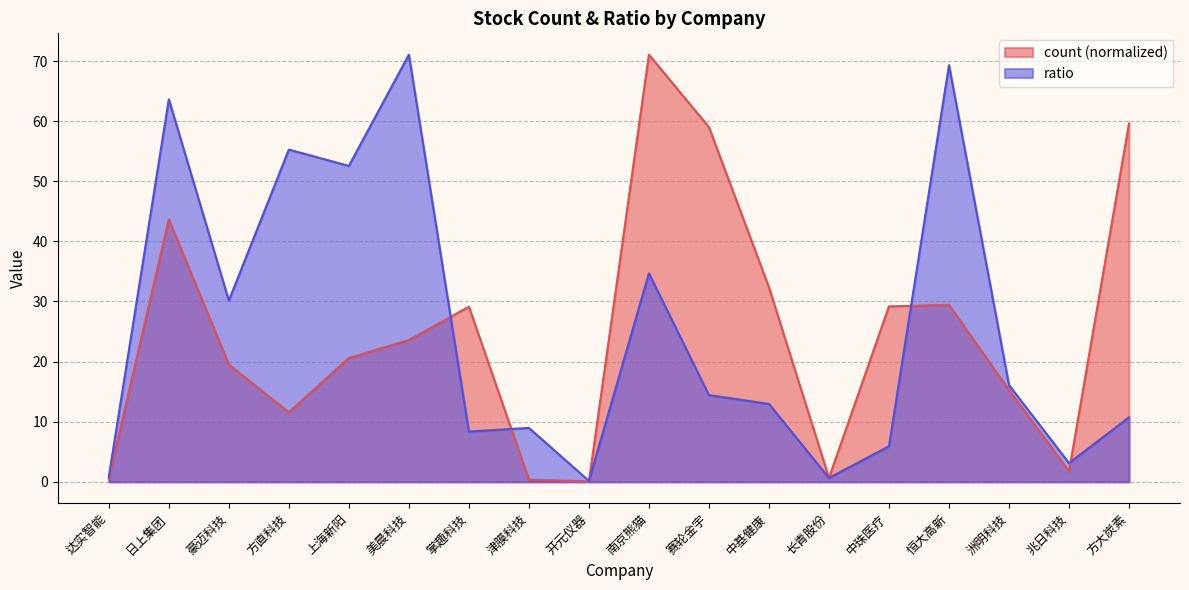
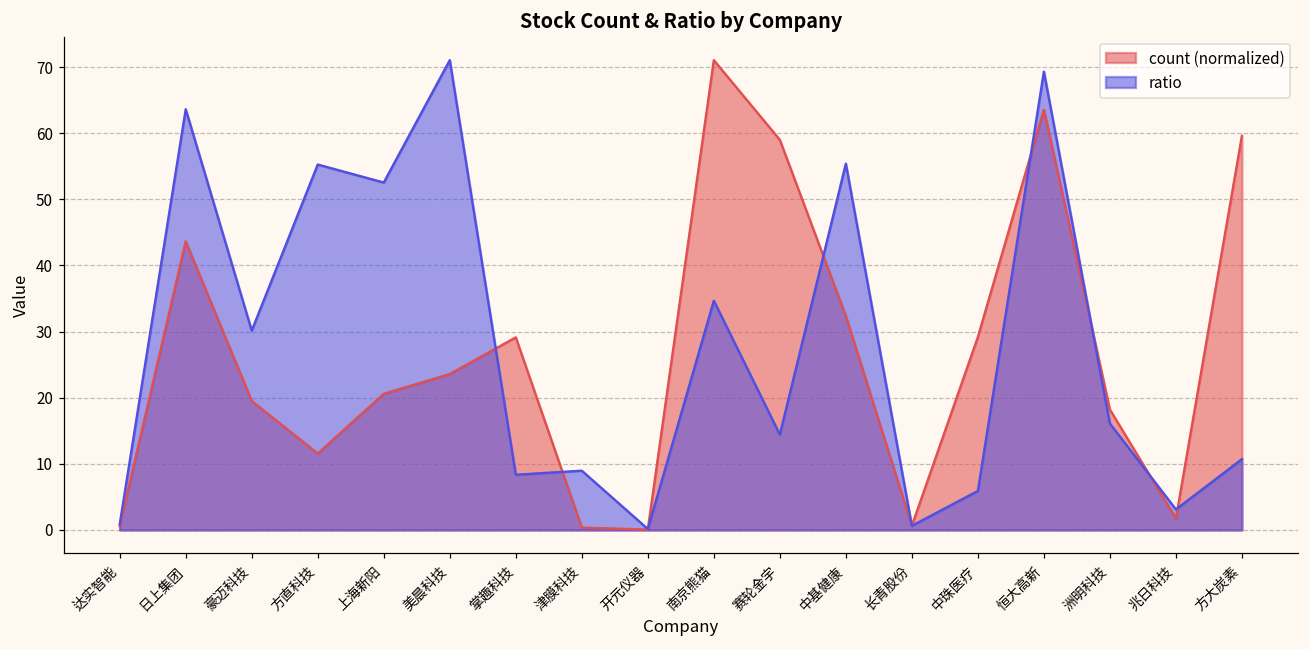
  {
    "count (normalized)": {
      "日上集团": 44,
      "豪迈科技": 20,
      "方直科技": 12,
      "上海新阳": 21,
      "美晨科技": 24,
      "掌趣科技": 29,
      "津膜科技": 0,
      "南京熊猫": 71,
      "赛轮金宇": 59,
      "中基健康": 32,
      "中珠医疗": 29,
-     "恒大高新": 29,
-     "洲明科技": 15,
+     "恒大高新": 64,
+     "洲明科技": 18,
      "兆日科技": 2,
      "方大炭素": 60
    },
    "ratio": {
      "日上集团": 64,
      "豪迈科技": 30,
      "方直科技": 55,
      "上海新阳": 53,
      "美晨科技": 71,
      "掌趣科技": 8,
      "津膜科技": 9,
      "南京熊猫": 35,
      "赛轮金宇": 14,
-     "中基健康": 13,
+     "中基健康": 55,
      "中珠医疗": 6,
      "恒大高新": 69,
      "洲明科技": 16,
      "兆日科技": 3,
      "方大炭素": 11
    }
  }
